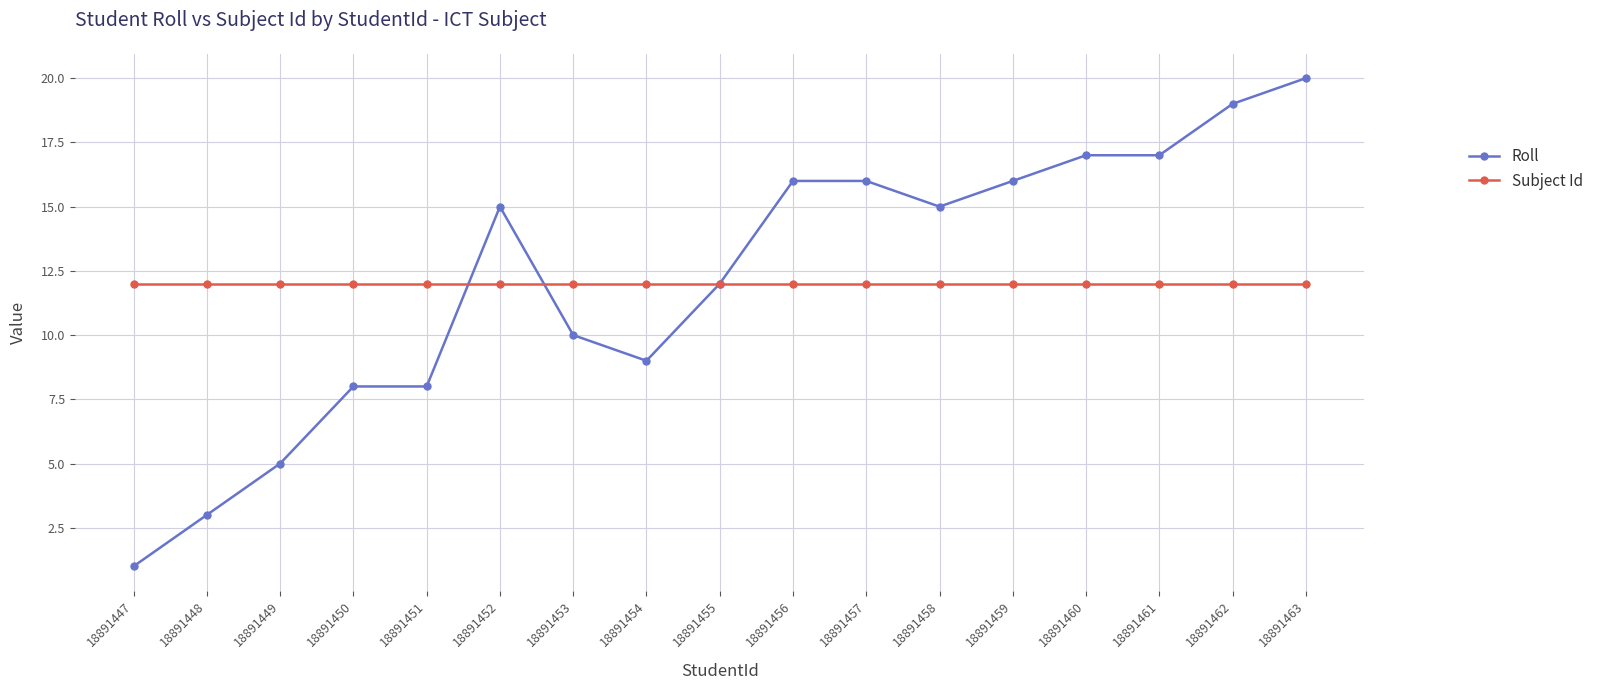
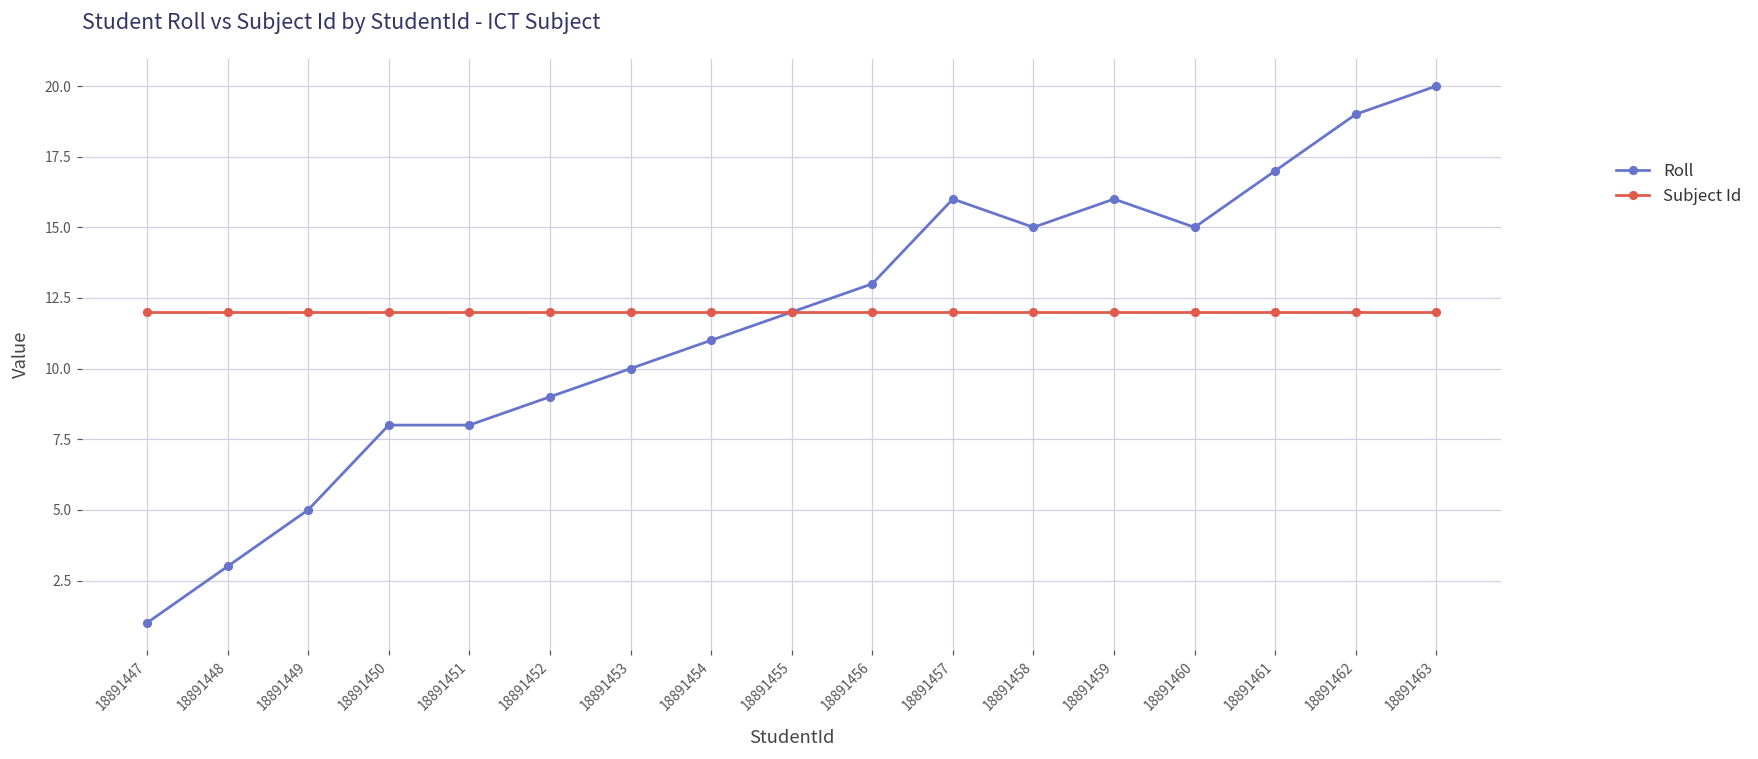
  {
    "Roll": {
      "18891447": 1,
      "18891448": 3,
      "18891449": 5,
      "18891450": 8,
      "18891451": 8,
-     "18891452": 15,
+     "18891452": 9,
      "18891453": 10,
-     "18891454": 9,
-     "18891456": 16,
+     "18891454": 11,
+     "18891456": 13,
      "18891457": 16,
      "18891458": 15,
      "18891459": 16,
-     "18891460": 17,
+     "18891460": 15,
      "18891461": 17,
      "18891462": 19,
      "18891463": 20
    },
    "Subject Id": {
      "18891447": 12,
      "18891448": 12,
      "18891449": 12,
      "18891450": 12,
      "18891451": 12,
      "18891452": 12,
      "18891453": 12,
      "18891454": 12,
      "18891456": 12,
      "18891457": 12,
      "18891458": 12,
      "18891459": 12,
      "18891460": 12,
      "18891461": 12,
      "18891462": 12,
      "18891463": 12
    }
  }
